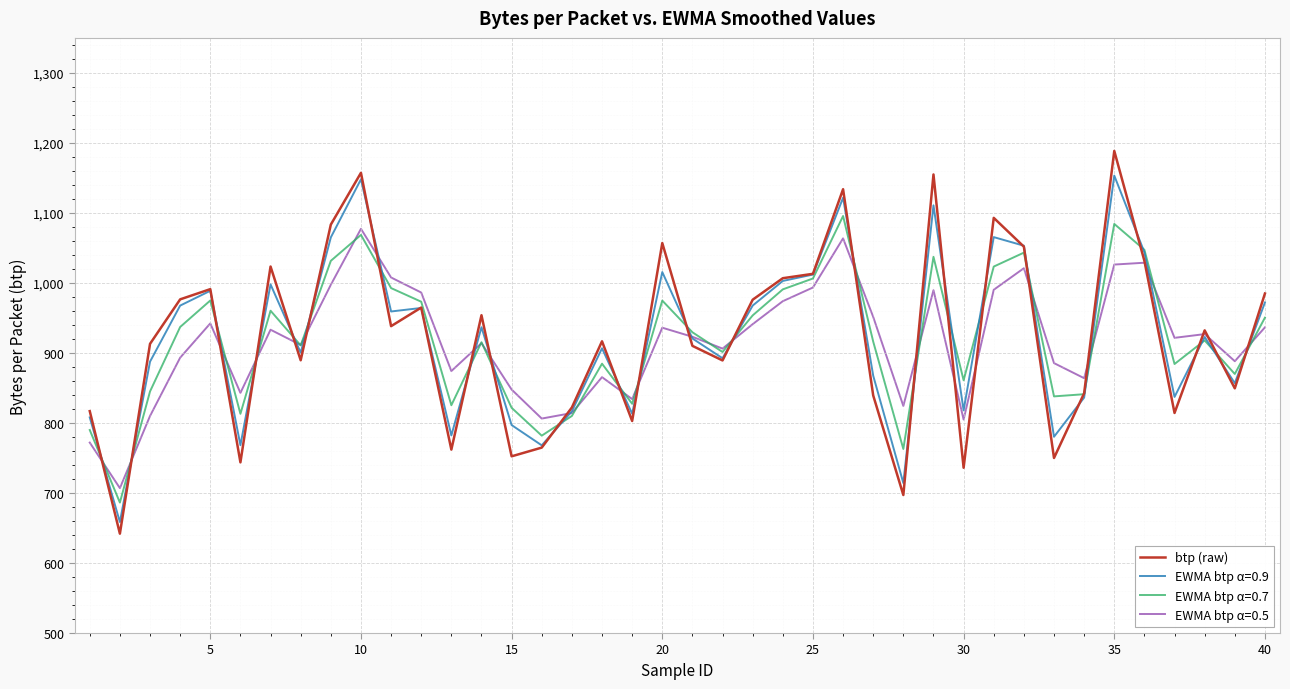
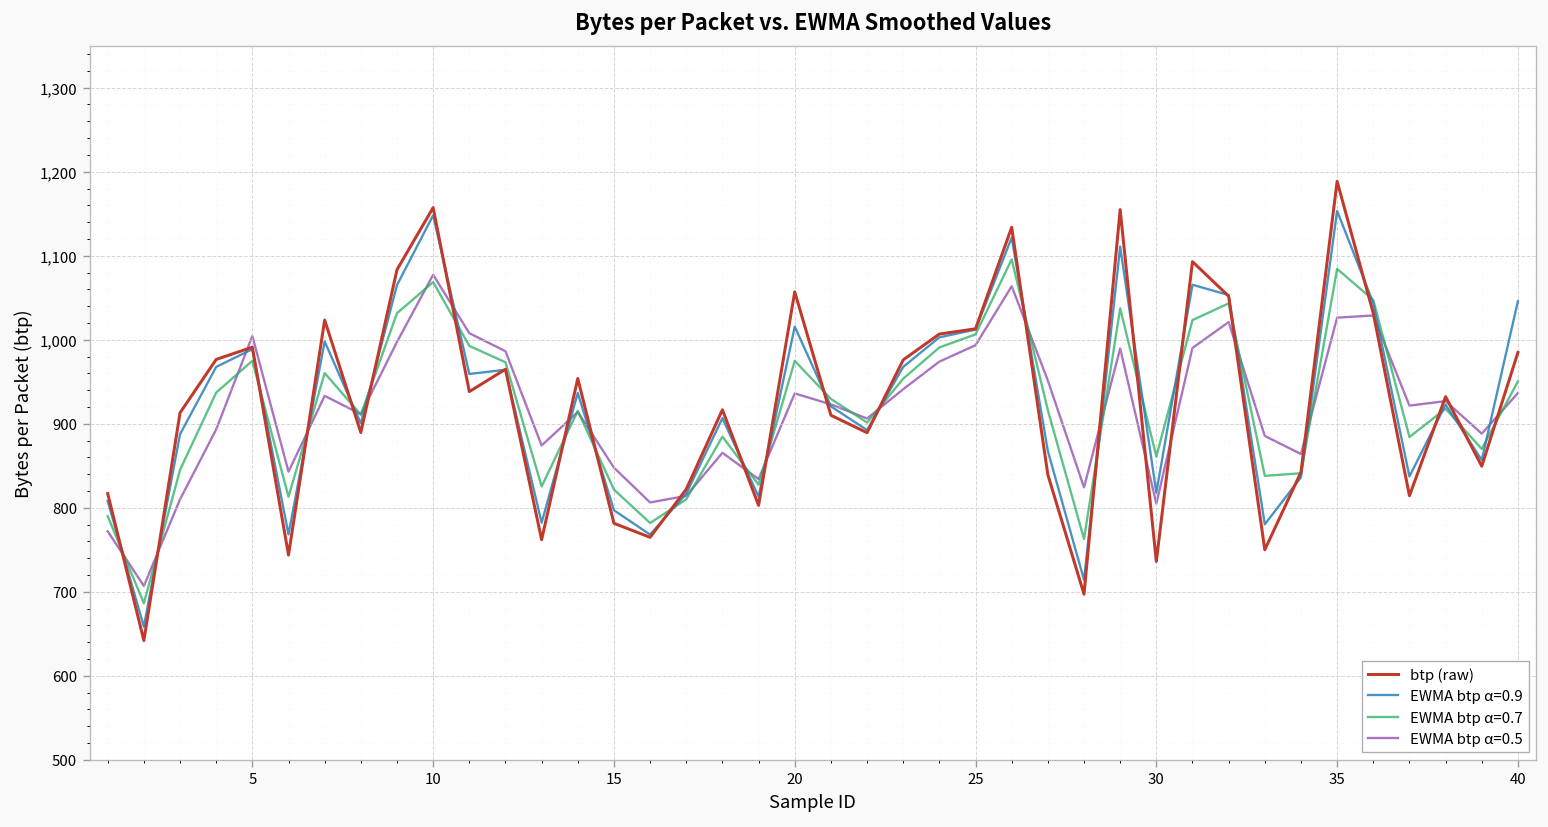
  {
    "btp (raw)": {
      "10": "1,160",
-     "15": "750",
+     "15": "780",
      "20": "1,060",
      "30": "740",
      "35": "1,190",
      "40": "980"
    },
    "EWMA btp α=0.9": {
      "10": "1,150",
      "15": "800",
      "20": "1,020",
      "30": "820",
      "35": "1,150",
-     "40": "970"
+     "40": "1,050"
    },
    "EWMA btp α=0.7": {
      "5": "970",
      "10": "1,070",
      "15": "820",
      "20": "970",
      "25": "1,010",
      "30": "860",
      "35": "1,080",
      "40": "950"
    },
    "EWMA btp α=0.5": {
-     "5": "940",
+     "5": "1,000",
      "10": "1,080",
      "15": "850",
      "20": "940",
      "25": "990",
      "30": "800",
      "35": "1,030",
      "40": "940"
    }
  }
